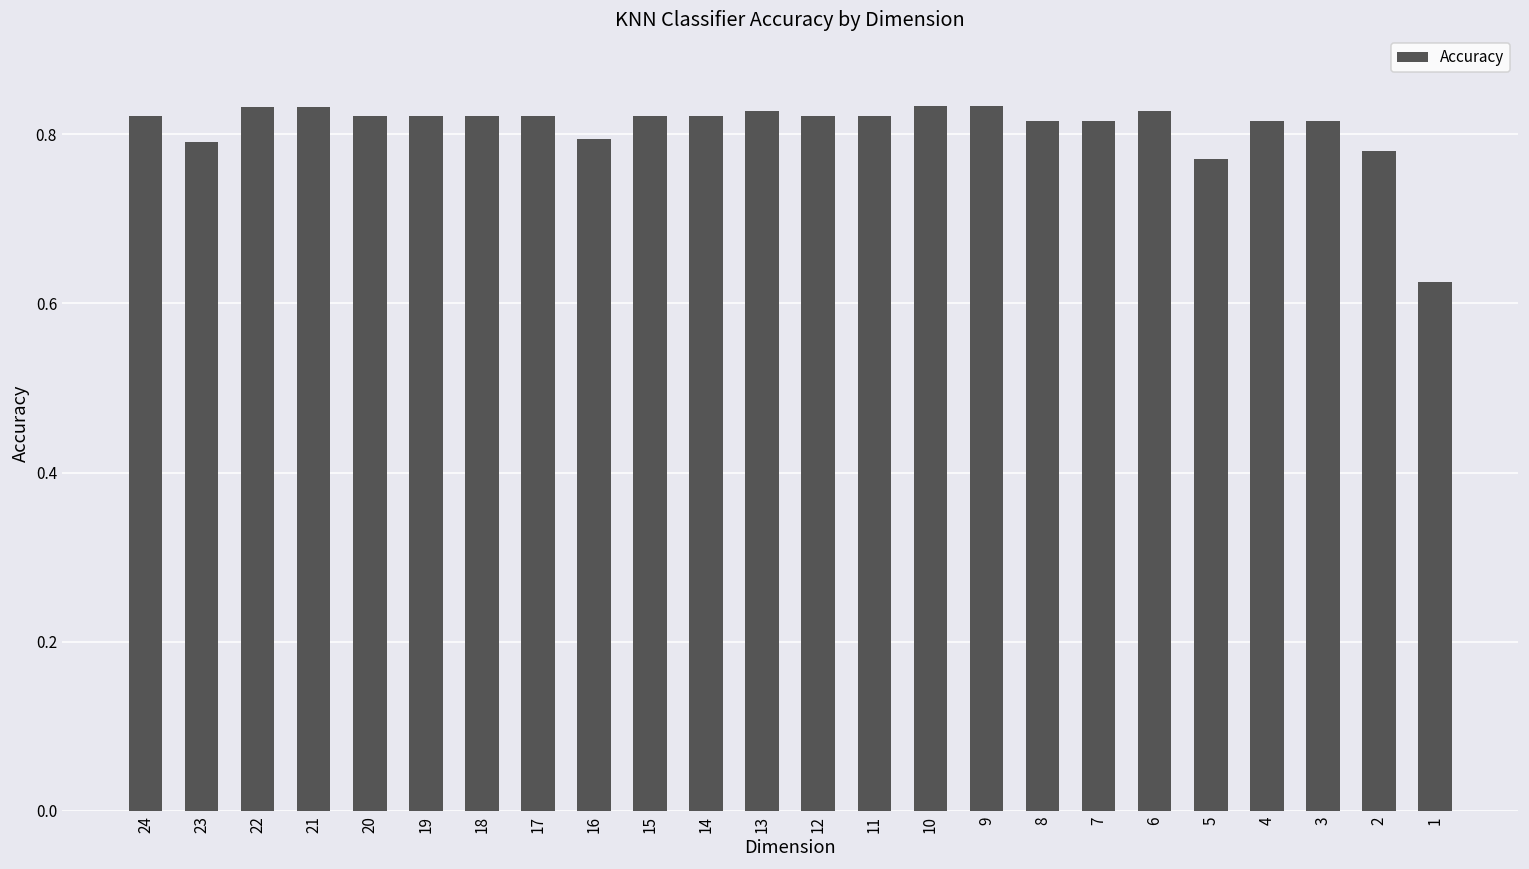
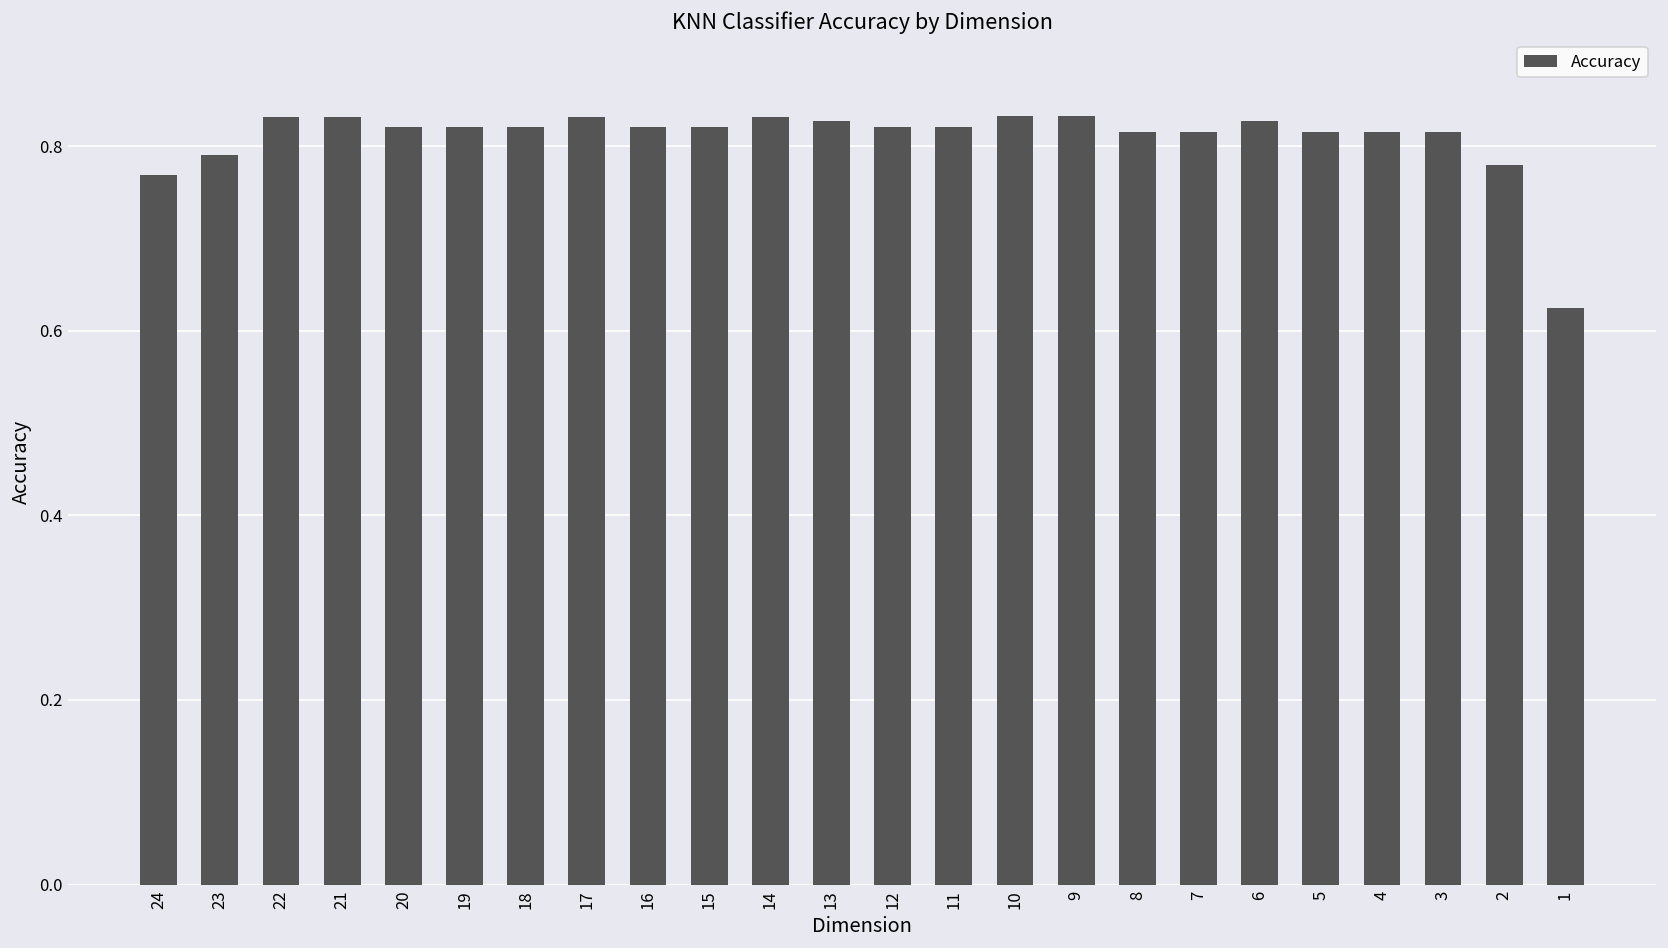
  {
-   "24": 0.82,
+   "24": 0.77,
    "23": 0.79,
    "22": 0.83,
    "21": 0.83,
    "20": 0.82,
    "19": 0.82,
    "18": 0.82,
-   "17": 0.82,
-   "16": 0.79,
+   "17": 0.83,
+   "16": 0.82,
    "15": 0.82,
-   "14": 0.82,
+   "14": 0.83,
    "13": 0.83,
    "12": 0.82,
    "11": 0.82,
    "10": 0.83,
    "9": 0.83,
    "8": 0.82,
    "7": 0.82,
    "6": 0.83,
-   "5": 0.77,
+   "5": 0.82,
    "4": 0.82,
    "3": 0.82,
    "2": 0.78,
    "1": 0.63
  }
